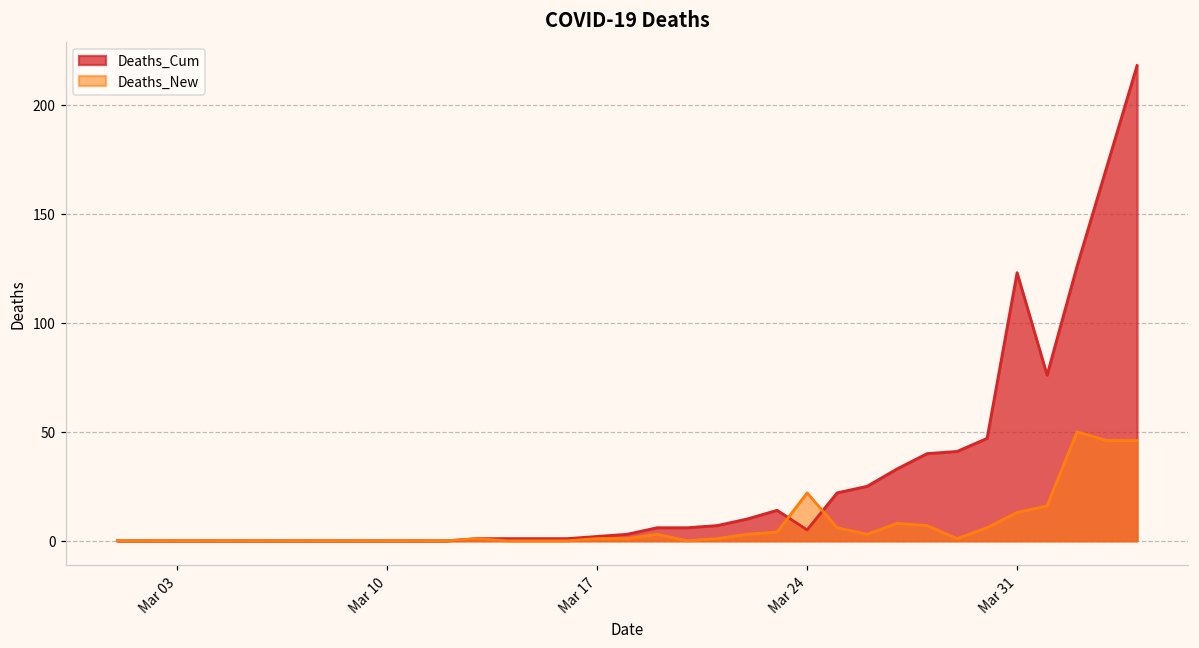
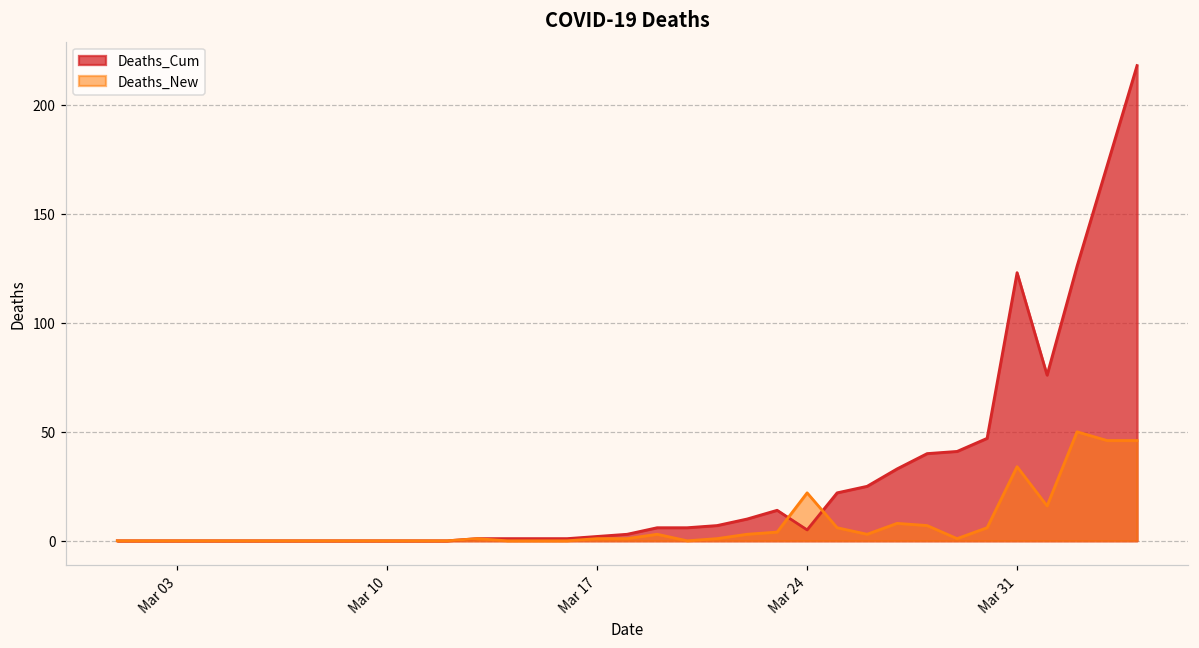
  {
    "Deaths_Cum": {
      "Mar 24": 5,
      "Mar 31": 123
    },
    "Deaths_New": {
      "Mar 24": 22,
-     "Mar 31": 13
+     "Mar 31": 34
    }
  }
